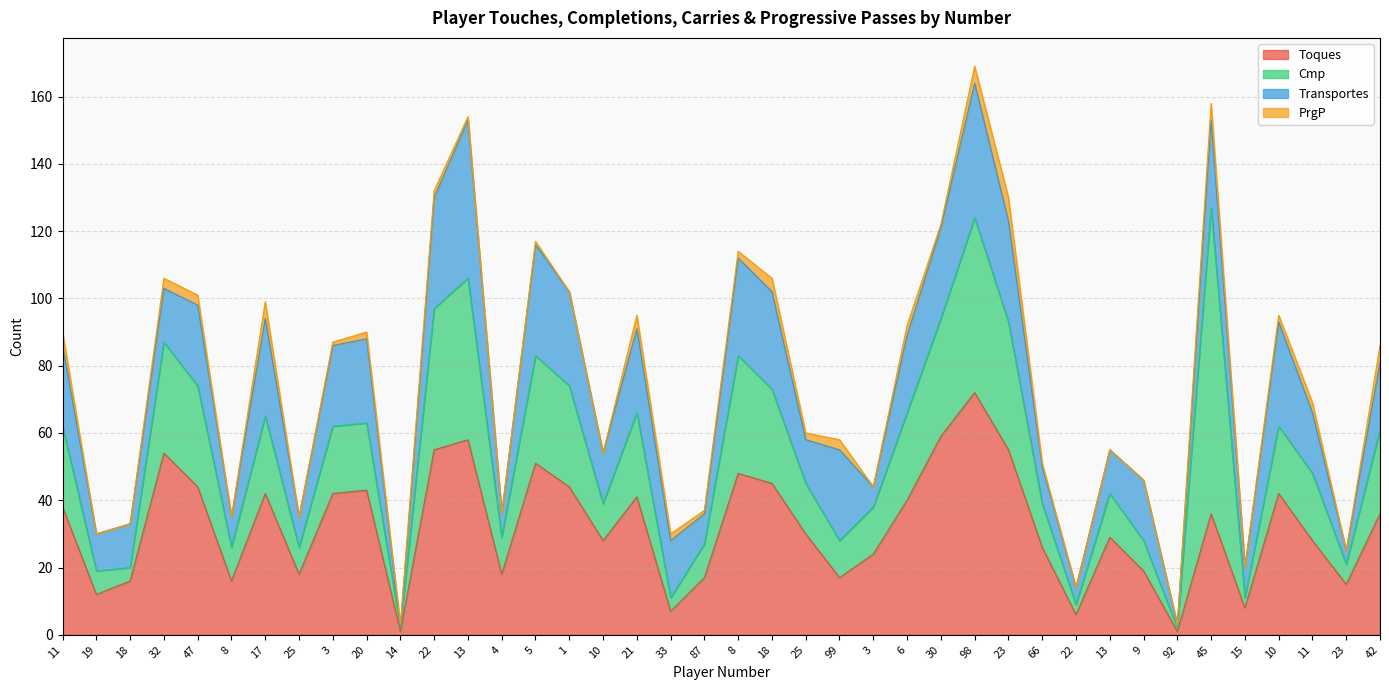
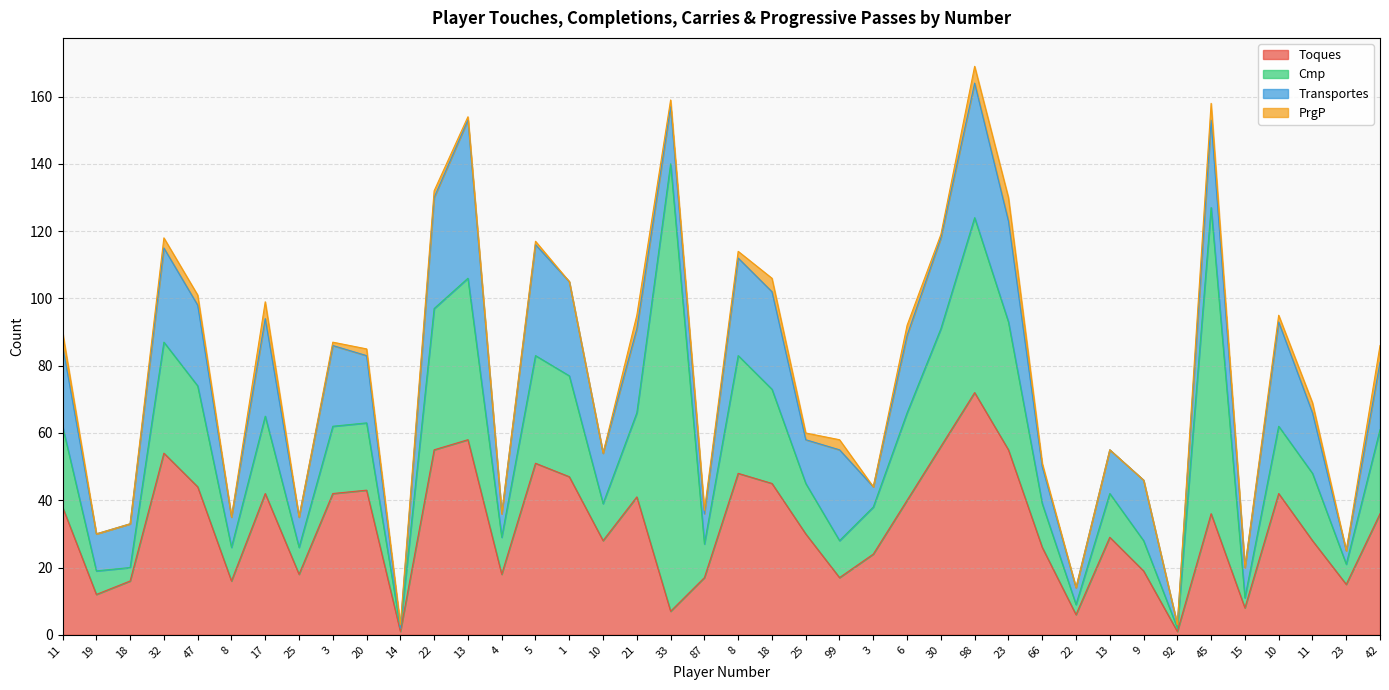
  {
    "Toques": {
      "19": 12,
      "32": 54,
      "47": 44,
      "17": 42,
      "20": 43,
      "14": 1,
      "4": 18,
      "5": 51,
-     "1": 44,
+     "1": 47,
      "21": 41,
      "33": 7,
      "87": 17,
      "99": 17,
      "6": 40,
-     "30": 59,
+     "30": 56,
      "98": 72,
      "66": 26,
      "9": 19,
      "92": 1,
      "45": 36,
      "15": 8,
      "42": 36
    },
    "Cmp": {
      "19": 7,
      "32": 33,
      "47": 30,
      "17": 23,
      "20": 20,
      "4": 11,
      "5": 32,
      "1": 30,
      "21": 25,
-     "33": 4,
+     "33": 133,
      "87": 10,
      "99": 11,
      "6": 26,
      "30": 35,
      "98": 52,
      "66": 13,
      "9": 9,
      "92": 1,
      "45": 91,
      "15": 3,
      "42": 25
    },
    "Transportes": {
-     "32": 16,
+     "32": 28,
      "47": 24,
      "17": 29,
-     "20": 25,
+     "20": 20,
      "5": 33,
      "21": 25,
      "33": 17,
      "87": 9,
      "99": 27,
      "6": 23,
      "30": 27,
      "98": 40,
      "66": 11,
      "45": 26,
      "42": 20
    },
    "PrgP": {
      "32": 3,
      "47": 3,
      "17": 5,
      "20": 2,
      "14": 1,
      "5": 1,
      "21": 4,
      "33": 2,
      "87": 1,
      "99": 3,
      "6": 3,
      "30": 1,
      "98": 5,
      "66": 1,
      "45": 5,
      "42": 5
    }
  }
